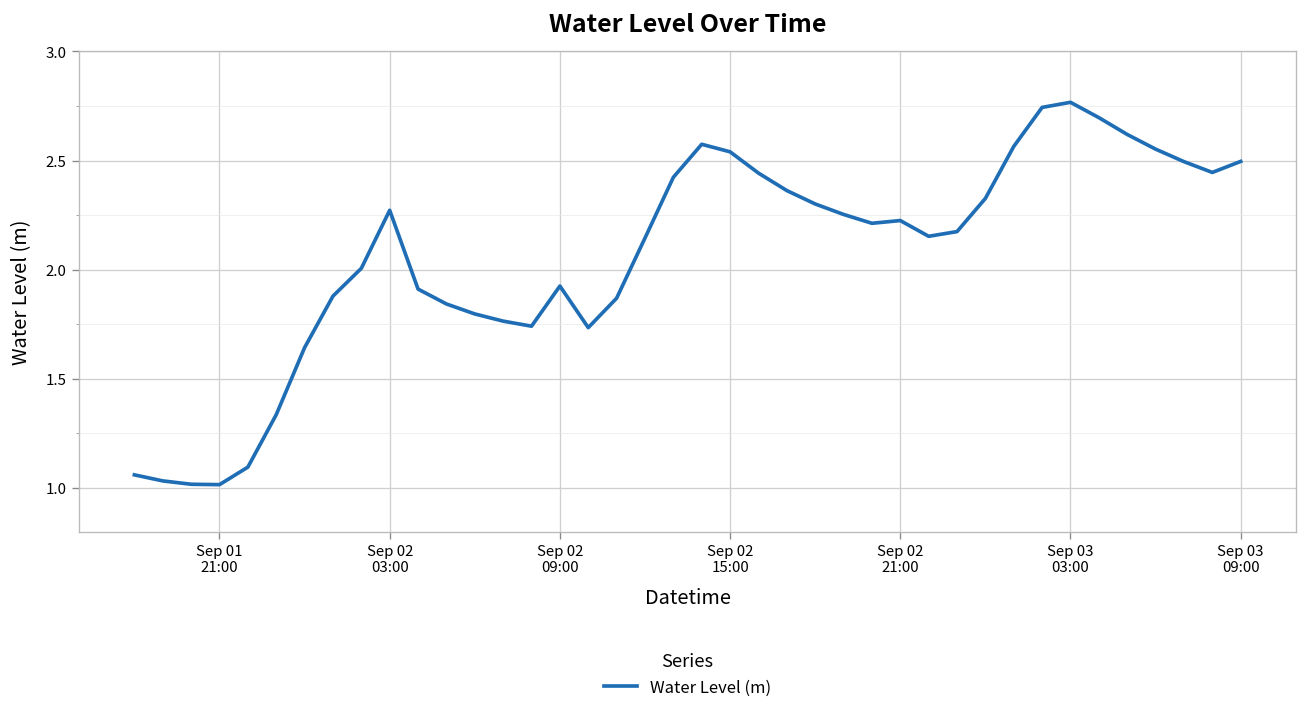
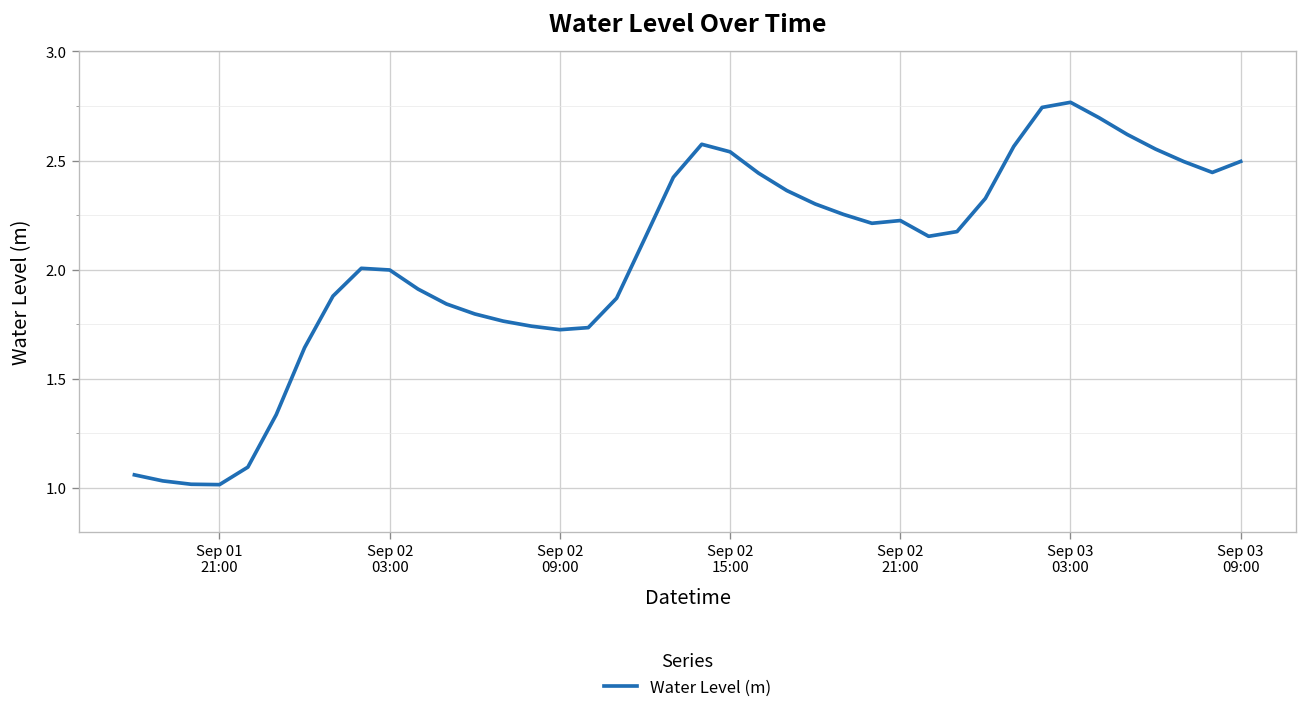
  {
    "Sep 01 21:00": 1.01,
-   "Sep 02 03:00": 2.27,
-   "Sep 02 09:00": 1.93,
+   "Sep 02 03:00": 2.00,
+   "Sep 02 09:00": 1.72,
    "Sep 02 15:00": 2.54,
    "Sep 02 21:00": 2.23,
    "Sep 03 03:00": 2.77,
    "Sep 03 09:00": 2.50
  }
